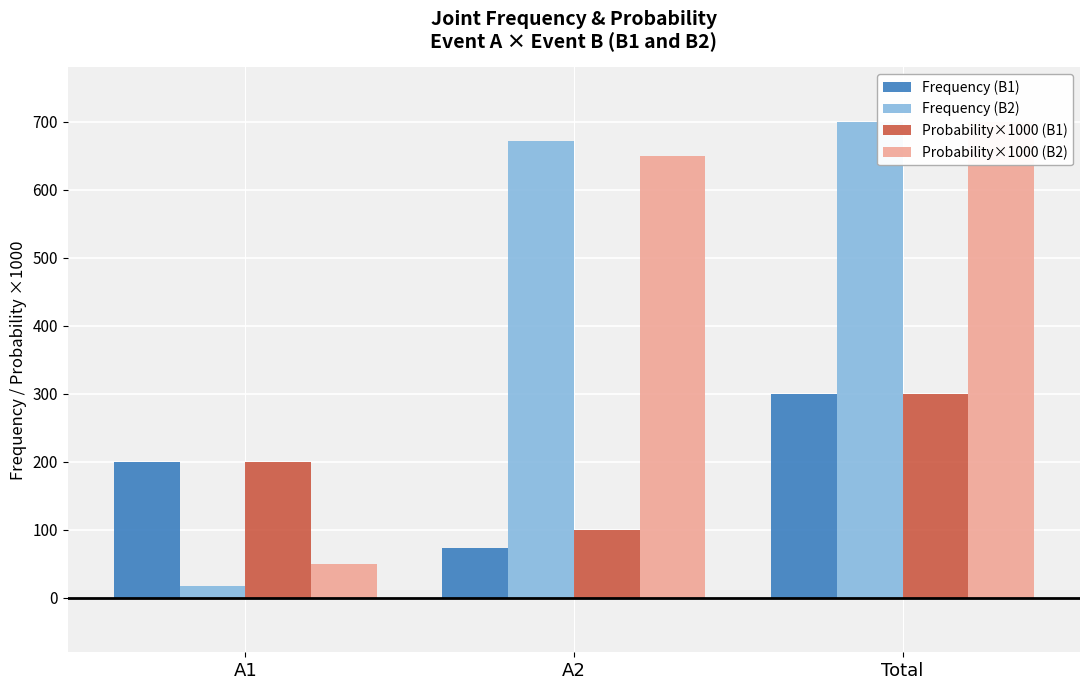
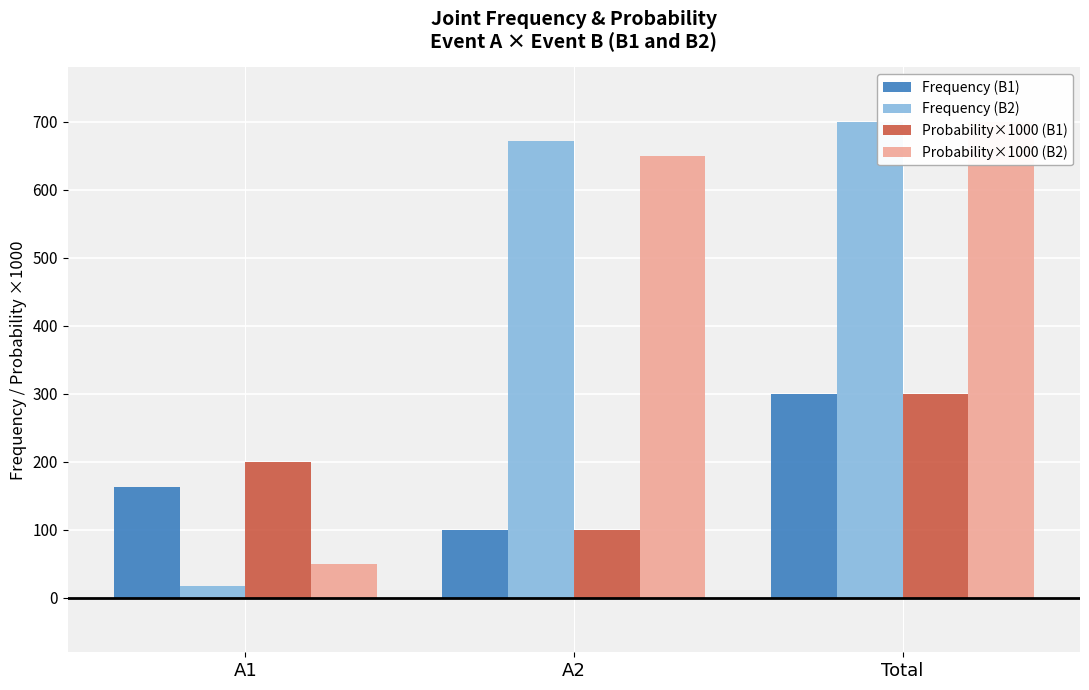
  {
    "Frequency (B1)": {
-     "A1": 200,
-     "A2": 70,
+     "A1": 160,
+     "A2": 100,
      "Total": 300
    },
    "Frequency (B2)": {
      "A1": 20,
      "A2": 670,
      "Total": 700
    },
    "Probability×1000 (B1)": {
      "A1": 200,
      "A2": 100,
      "Total": 300
    },
    "Probability×1000 (B2)": {
      "A1": 50,
      "A2": 650
    }
  }
